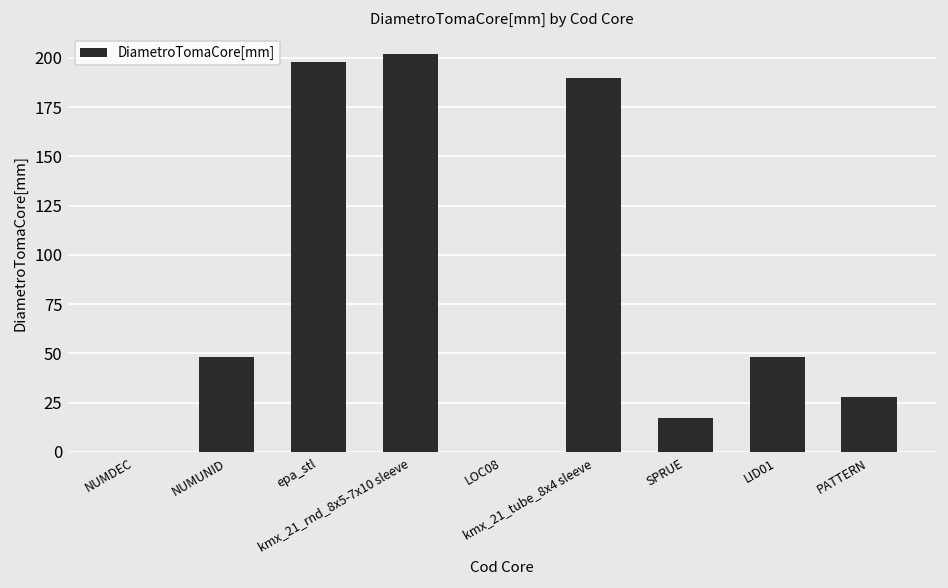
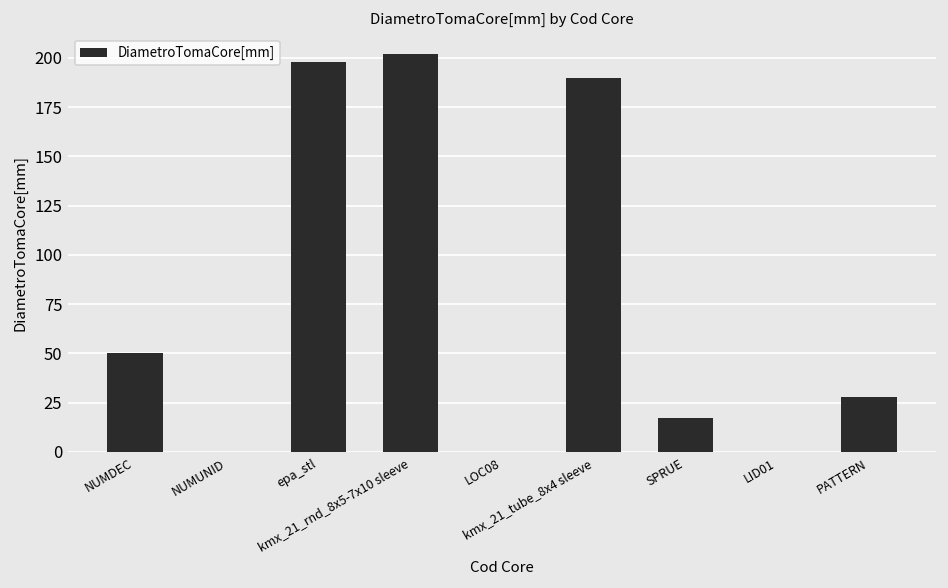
  {
-   "NUMDEC": 0,
-   "NUMUNID": 48,
+   "NUMDEC": 50,
+   "NUMUNID": 0,
    "epa_stl": 198,
    "kmx_21_rnd_8x5-7x10 sleeve": 202,
    "LOC08": 0,
    "kmx_21_tube_8x4 sleeve": 190,
    "SPRUE": 17,
-   "LID01": 48,
+   "LID01": 0,
    "PATTERN": 28
  }
